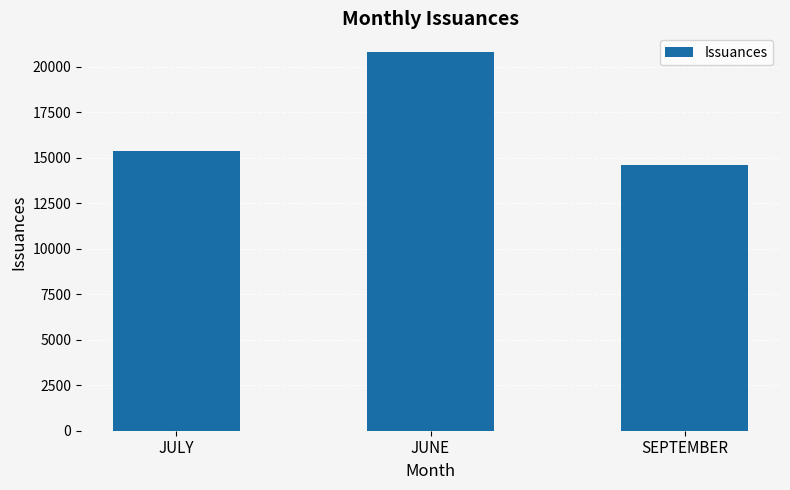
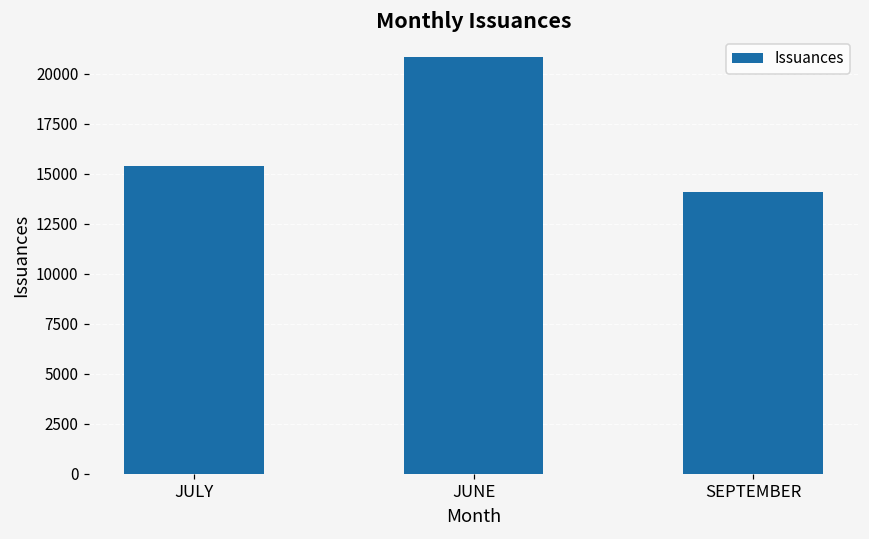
  {
    "JULY": 15400,
    "JUNE": 20800,
-   "SEPTEMBER": 14600
+   "SEPTEMBER": 14100
  }
